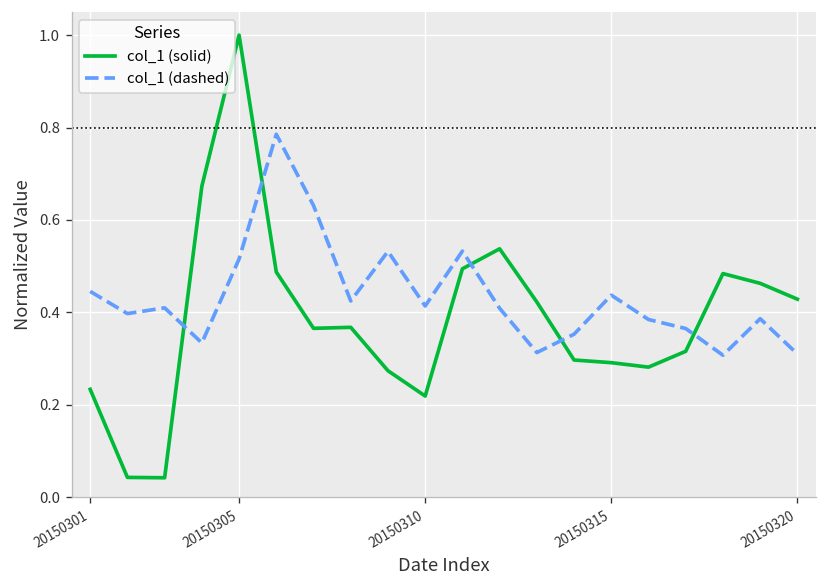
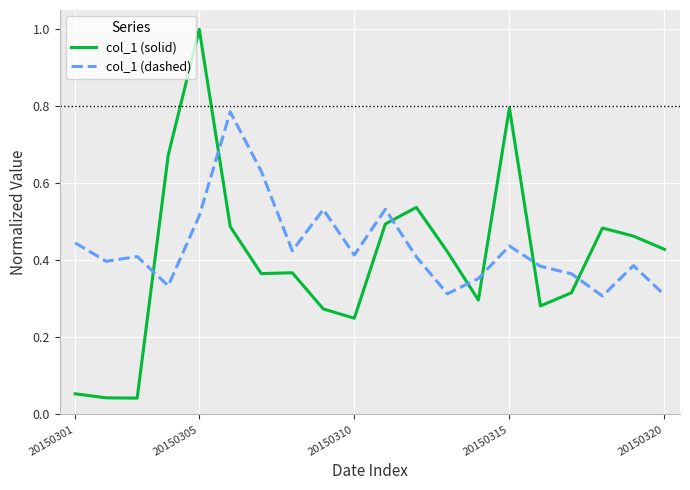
  {
    "col_1 (solid)": {
-     "20150301": 0.23,
+     "20150301": 0.05,
      "20150305": 1.00,
-     "20150310": 0.22,
-     "20150315": 0.29,
+     "20150310": 0.25,
+     "20150315": 0.80,
      "20150320": 0.43
    },
    "col_1 (dashed)": {
      "20150301": 0.45,
      "20150305": 0.52,
      "20150310": 0.41,
      "20150315": 0.44,
      "20150320": 0.31
    }
  }
